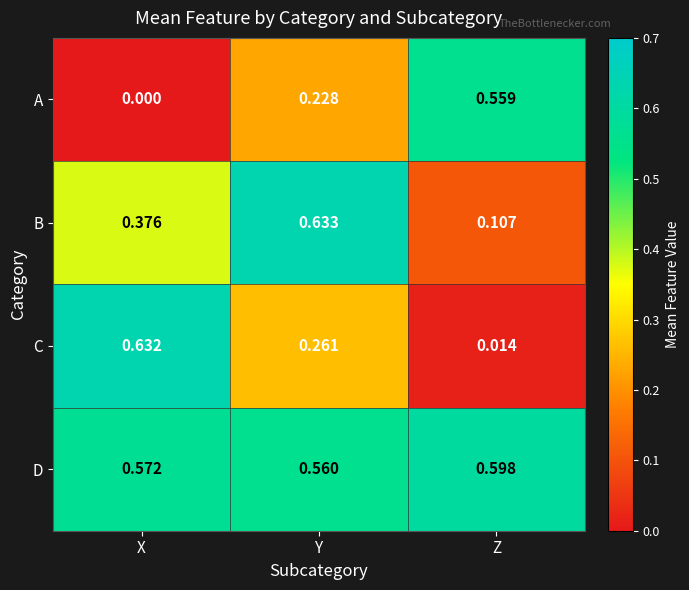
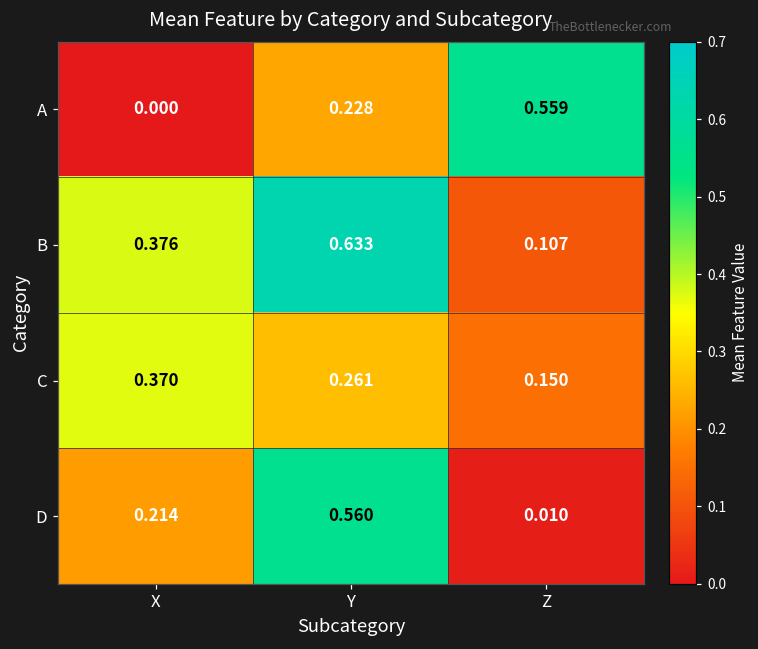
  {
    "A": {
      "X": 0.000,
      "Y": 0.228,
      "Z": 0.559
    },
    "B": {
      "X": 0.376,
      "Y": 0.633,
      "Z": 0.107
    },
    "C": {
-     "X": 0.632,
+     "X": 0.370,
      "Y": 0.261,
-     "Z": 0.014
+     "Z": 0.150
    },
    "D": {
-     "X": 0.572,
+     "X": 0.214,
      "Y": 0.560,
-     "Z": 0.598
+     "Z": 0.010
    }
  }
